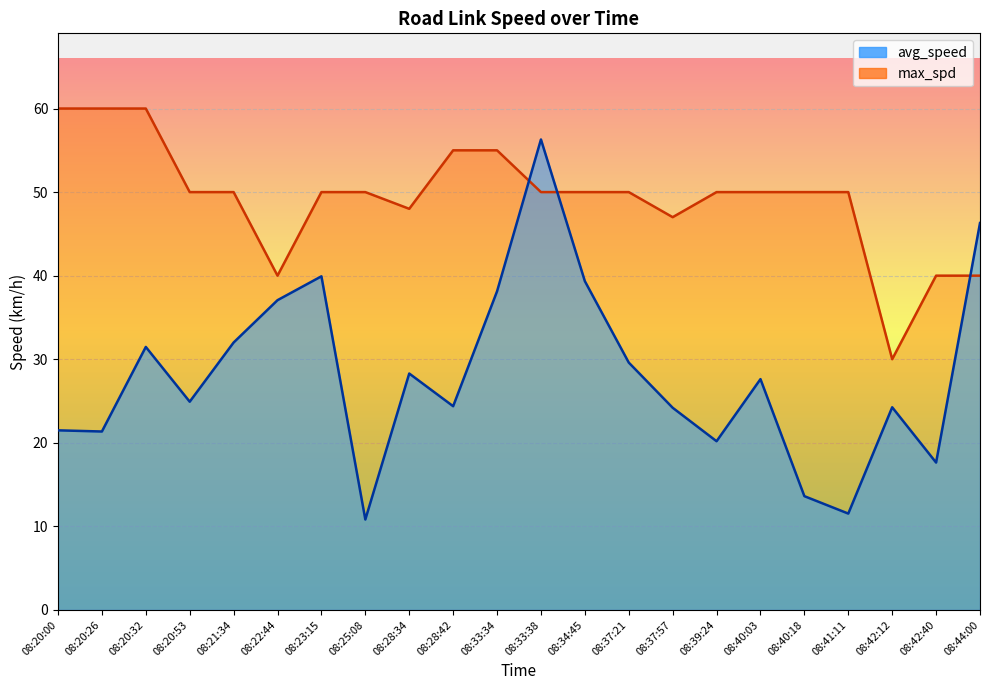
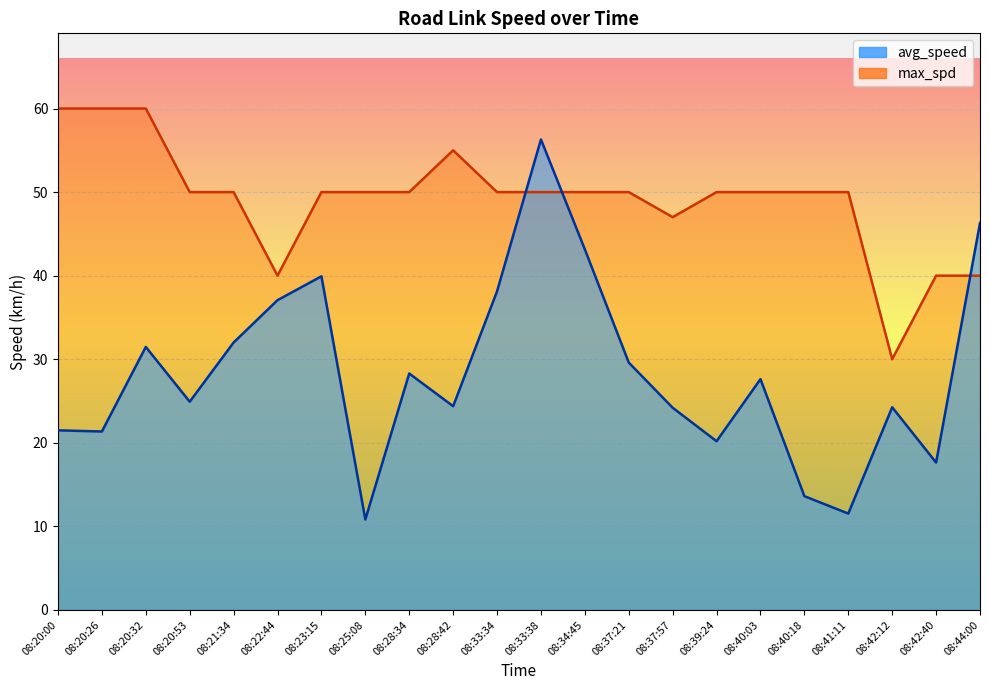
  {
    "avg_speed": {
      "08:20:00": 21,
      "08:20:26": 21,
      "08:20:32": 31,
      "08:20:53": 25,
      "08:21:34": 32,
      "08:22:44": 37,
      "08:23:15": 40,
      "08:25:08": 11,
      "08:28:34": 28,
      "08:28:42": 24,
      "08:33:34": 38,
      "08:33:38": 56,
-     "08:34:45": 39,
+     "08:34:45": 43,
      "08:37:21": 30,
      "08:37:57": 24,
      "08:39:24": 20,
      "08:40:03": 28,
      "08:40:18": 14,
      "08:41:11": 12,
      "08:42:12": 24,
      "08:42:40": 18,
      "08:44:00": 46
    },
    "max_spd": {
      "08:20:00": 60,
      "08:20:26": 60,
      "08:20:32": 60,
      "08:20:53": 50,
      "08:21:34": 50,
      "08:22:44": 40,
      "08:23:15": 50,
      "08:25:08": 50,
-     "08:28:34": 48,
+     "08:28:34": 50,
      "08:28:42": 55,
-     "08:33:34": 55,
+     "08:33:34": 50,
      "08:33:38": 50,
      "08:34:45": 50,
      "08:37:21": 50,
      "08:37:57": 47,
      "08:39:24": 50,
      "08:40:03": 50,
      "08:40:18": 50,
      "08:41:11": 50,
      "08:42:12": 30,
      "08:42:40": 40,
      "08:44:00": 40
    }
  }
